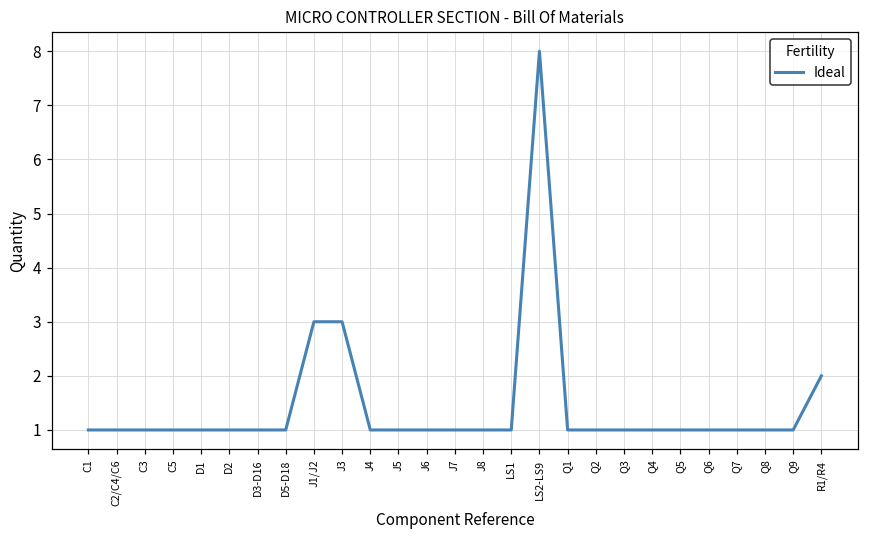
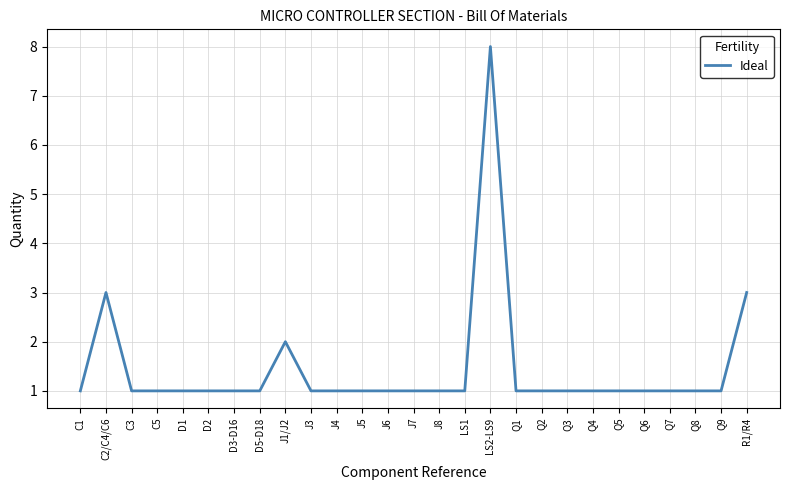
  {
    "C1": 1,
-   "C2/C4/C6": 1,
+   "C2/C4/C6": 3,
    "C3": 1,
    "C5": 1,
    "D1": 1,
    "D2": 1,
    "D3-D16": 1,
    "D5-D18": 1,
-   "J1/J2": 3,
-   "J3": 3,
+   "J1/J2": 2,
+   "J3": 1,
    "J4": 1,
    "J5": 1,
    "J6": 1,
    "J7": 1,
    "J8": 1,
    "LS1": 1,
    "LS2-LS9": 8,
    "Q1": 1,
    "Q2": 1,
    "Q3": 1,
    "Q4": 1,
    "Q5": 1,
    "Q6": 1,
    "Q7": 1,
    "Q8": 1,
    "Q9": 1,
-   "R1/R4": 2
+   "R1/R4": 3
  }
